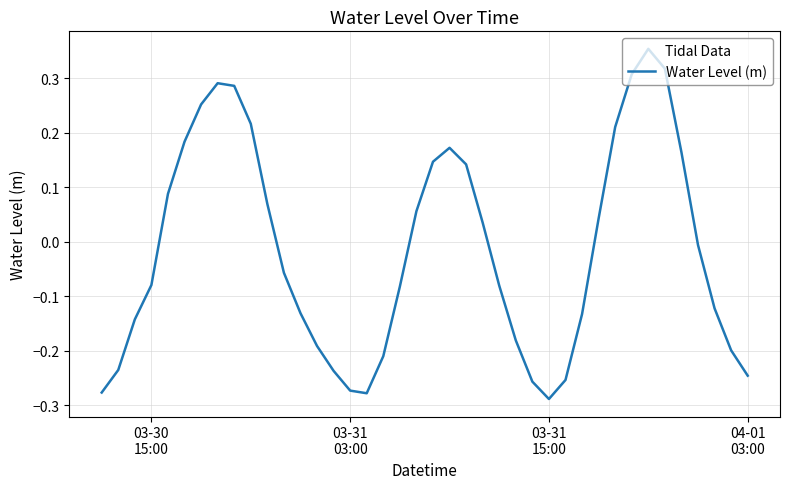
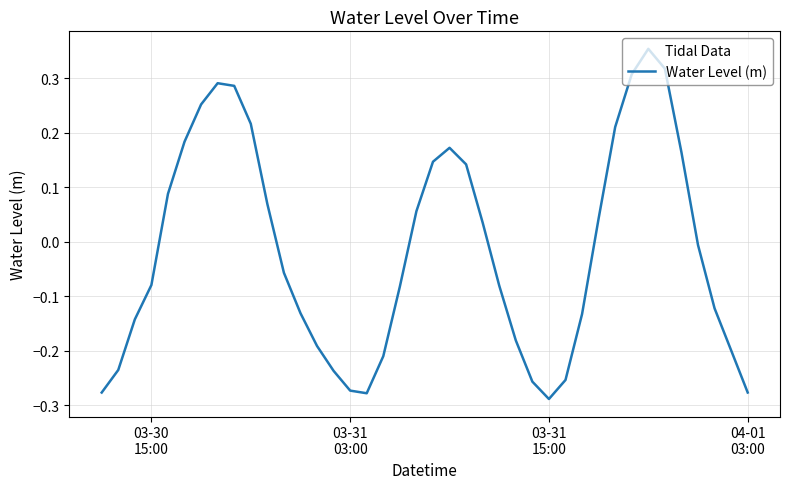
  {
    "03-30 15:00": -0.08,
    "03-31 03:00": -0.27,
    "03-31 15:00": -0.29,
-   "04-01 03:00": -0.25
+   "04-01 03:00": -0.28
  }
